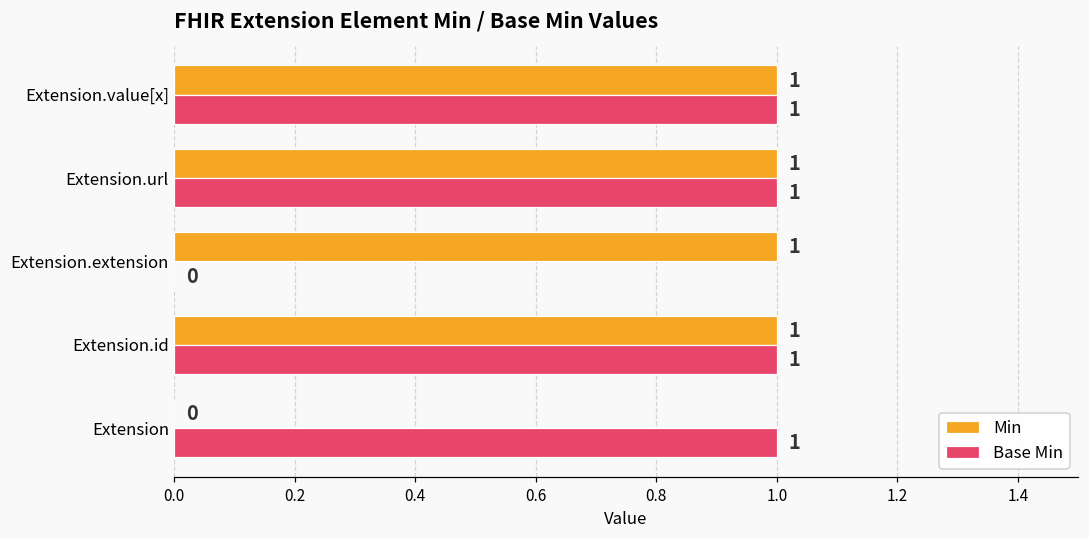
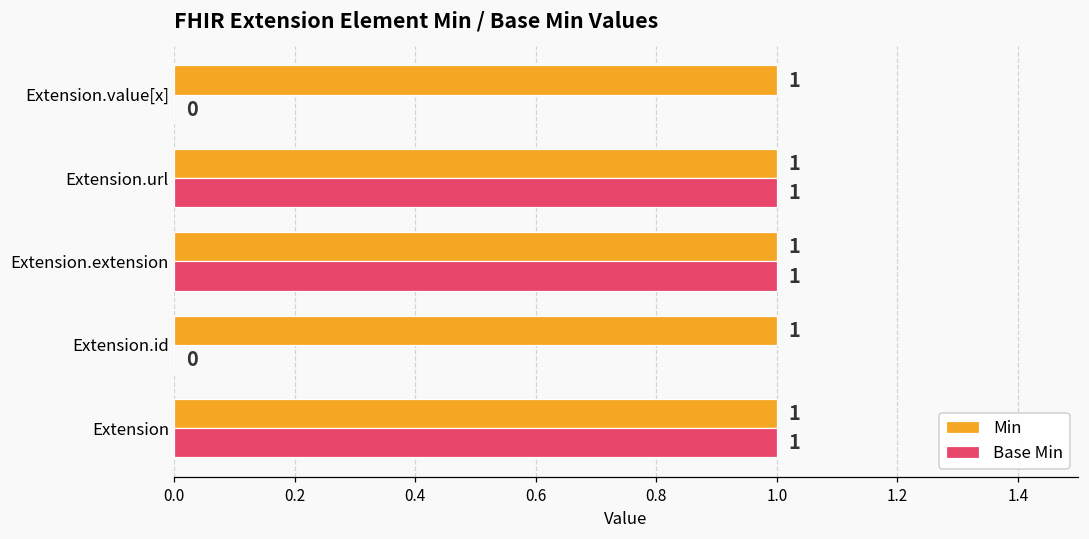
  {
    "Min": {
      "Extension.value[x]": 1,
      "Extension.url": 1,
      "Extension.extension": 1,
      "Extension.id": 1,
-     "Extension": 0
+     "Extension": 1
    },
    "Base Min": {
-     "Extension.value[x]": 1,
+     "Extension.value[x]": 0,
      "Extension.url": 1,
-     "Extension.extension": 0,
-     "Extension.id": 1,
+     "Extension.extension": 1,
+     "Extension.id": 0,
      "Extension": 1
    }
  }
